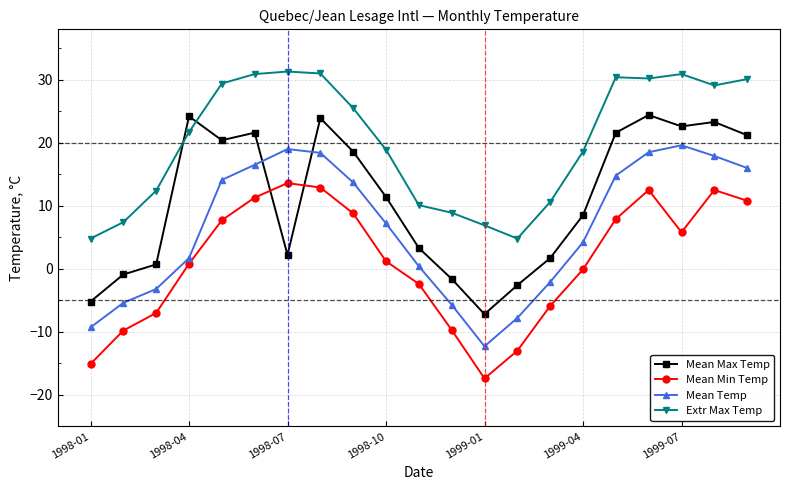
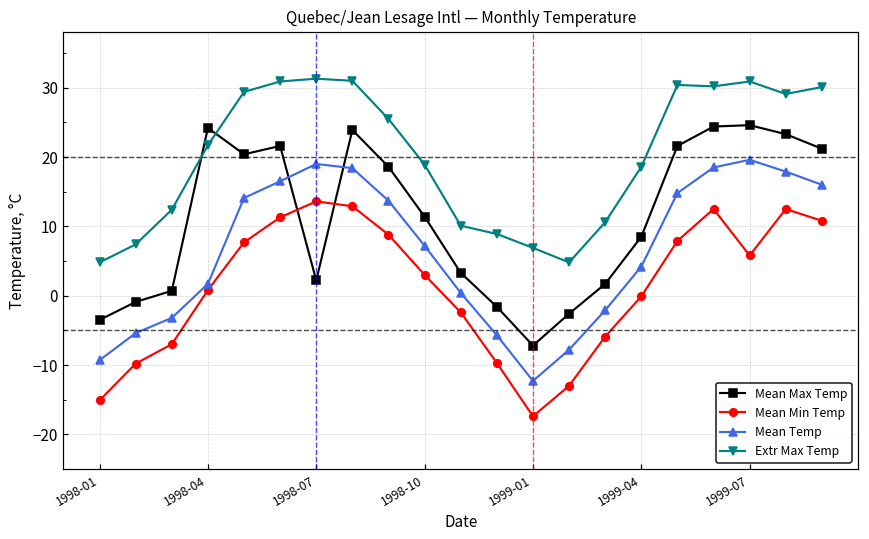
  {
    "Mean Max Temp": {
-     "1998-01": -5,
+     "1998-01": -4,
      "1998-04": 24,
      "1998-07": 2,
      "1998-10": 11,
      "1999-01": -7,
      "1999-04": 9,
-     "1999-07": 23
+     "1999-07": 25
    },
    "Mean Min Temp": {
      "1998-01": -15,
      "1998-04": 1,
      "1998-07": 14,
-     "1998-10": 1,
+     "1998-10": 3,
      "1999-01": -17,
      "1999-04": 0,
      "1999-07": 6
    },
    "Mean Temp": {
      "1998-01": -9,
      "1998-04": 2,
      "1998-07": 19,
      "1998-10": 7,
      "1999-01": -12,
      "1999-04": 4,
      "1999-07": 20
    },
    "Extr Max Temp": {
      "1998-01": 5,
      "1998-04": 22,
      "1998-07": 31,
      "1998-10": 19,
      "1999-01": 7,
      "1999-04": 19,
      "1999-07": 31
    }
  }
